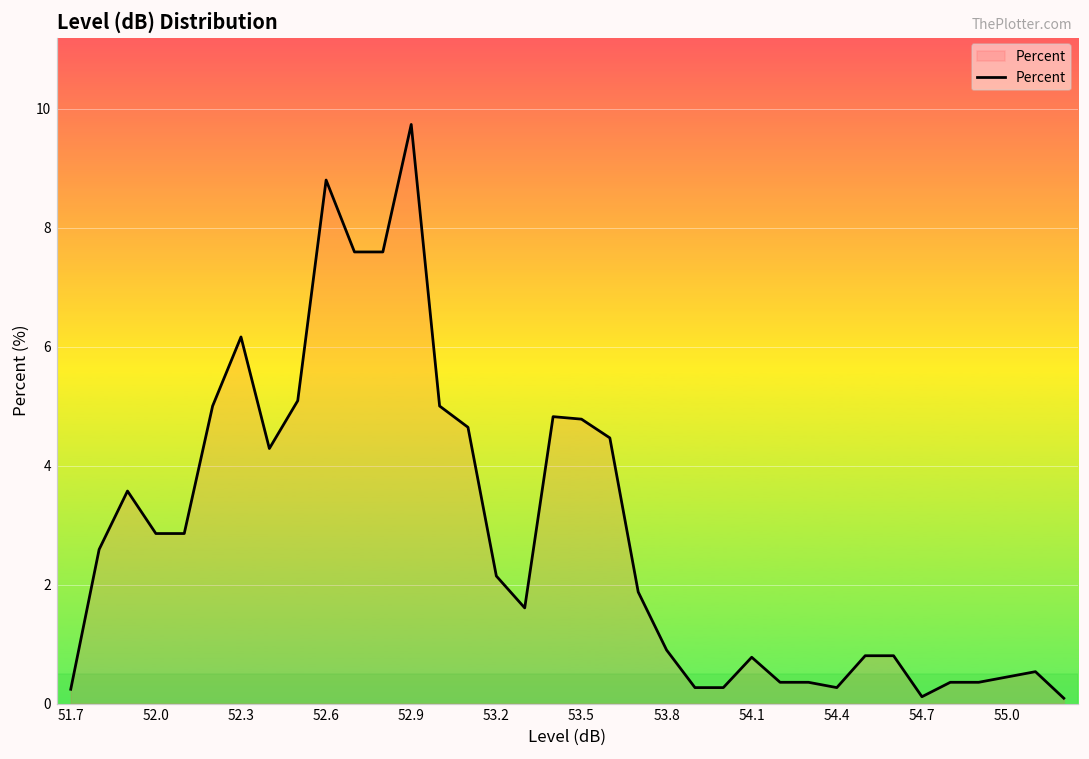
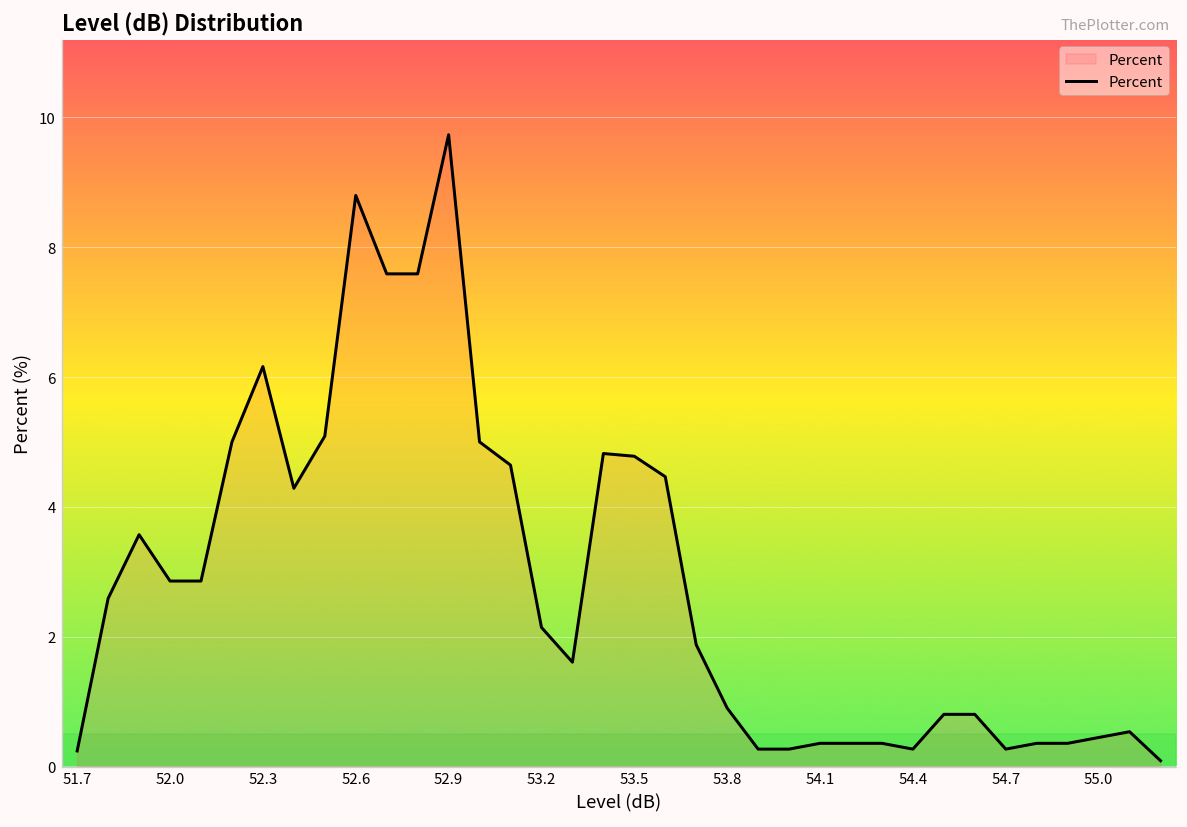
  {
    "51.7": 0.2,
    "52.0": 2.9,
    "52.3": 6.2,
    "52.6": 8.8,
    "52.9": 9.7,
    "53.2": 2.1,
    "53.5": 4.8,
    "53.8": 0.9,
-   "54.1": 0.8,
+   "54.1": 0.4,
    "54.4": 0.3,
-   "54.7": 0.1,
+   "54.7": 0.3,
    "55.0": 0.4
  }
